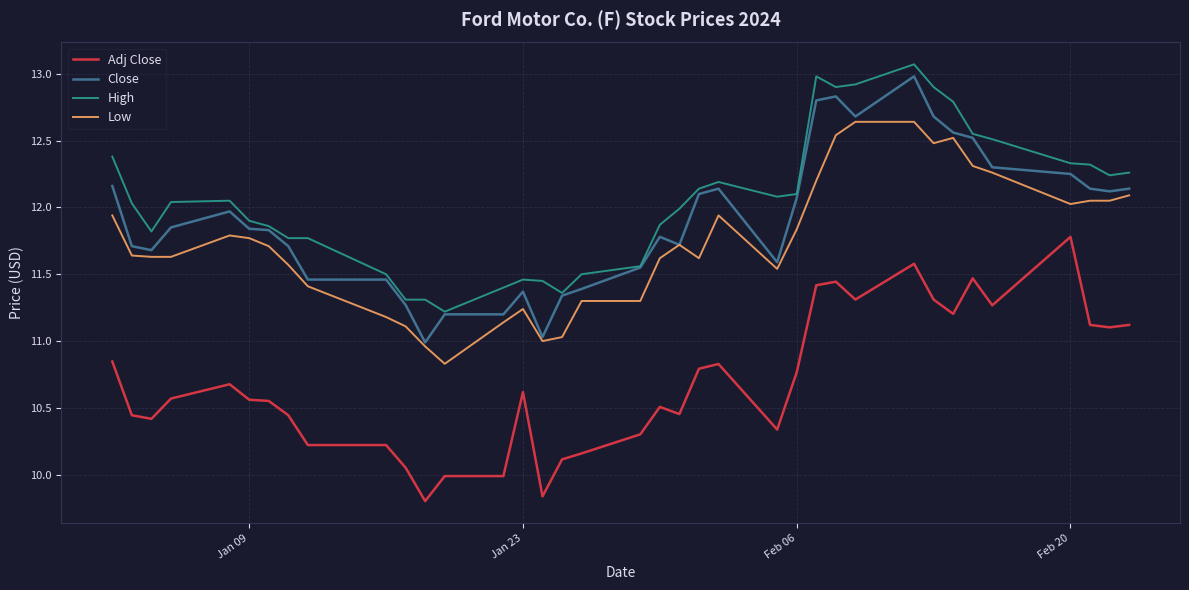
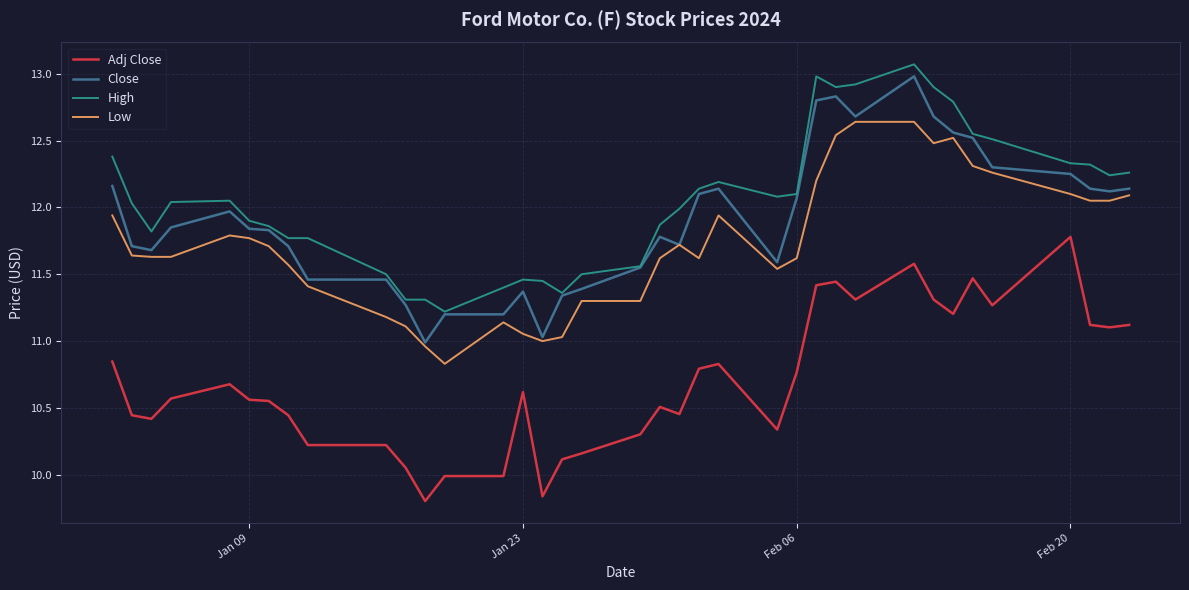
  {
    "Adj Close": {
      "Jan 09": 10.56,
      "Jan 23": 10.62,
      "Feb 06": 10.77,
      "Feb 20": 11.78
    },
    "Low": {
      "Jan 09": 11.77,
-     "Jan 23": 11.24,
-     "Feb 06": 11.84,
-     "Feb 20": 12.03
+     "Jan 23": 11.05,
+     "Feb 06": 11.62,
+     "Feb 20": 12.10
    }
  }
